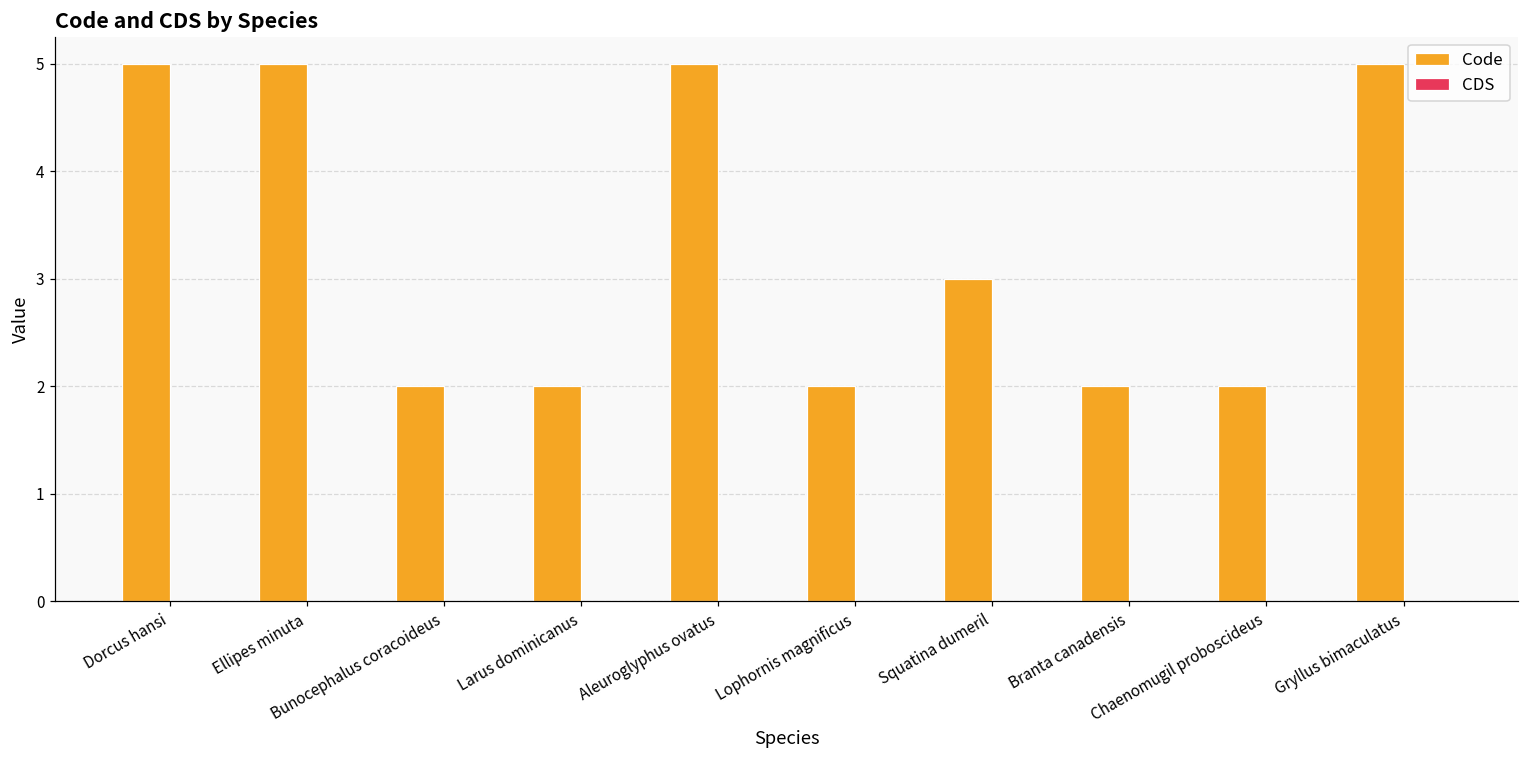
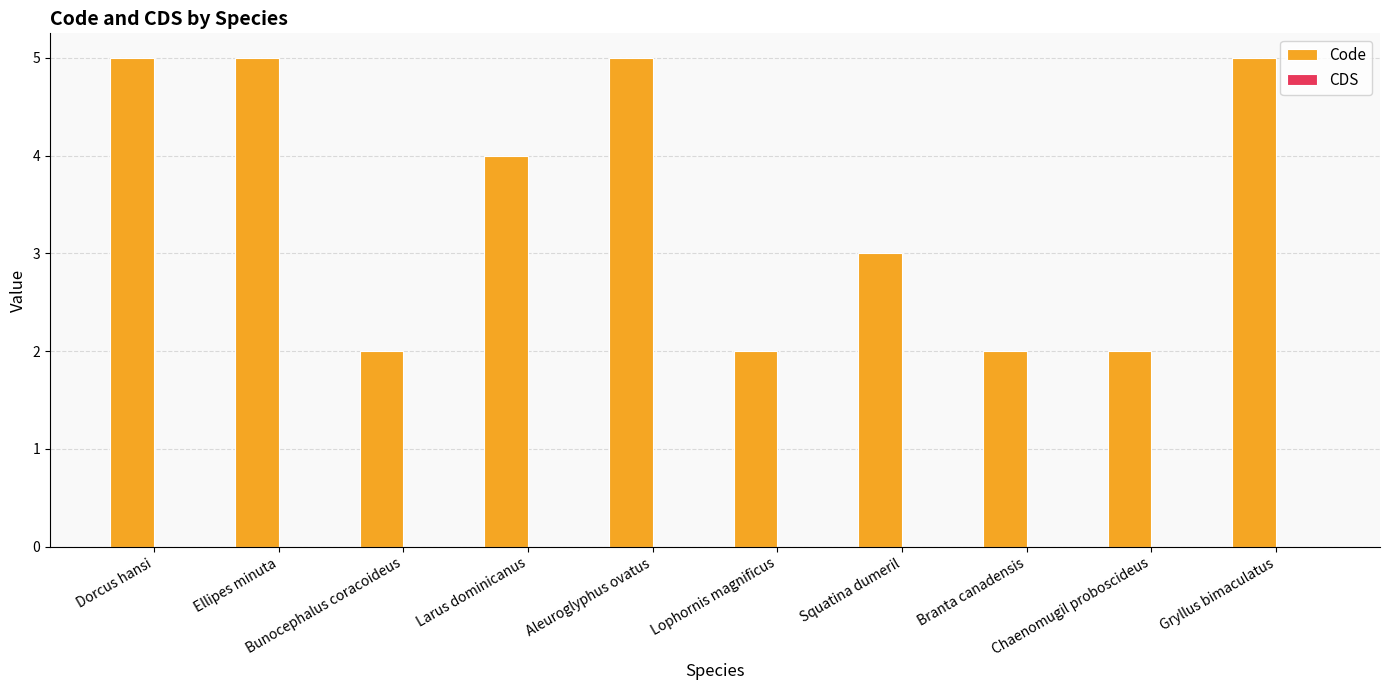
  {
    "Code": {
      "Dorcus hansi": 5,
      "Ellipes minuta": 5,
      "Bunocephalus coracoideus": 2,
-     "Larus dominicanus": 2,
+     "Larus dominicanus": 4,
      "Aleuroglyphus ovatus": 5,
      "Lophornis magnificus": 2,
      "Squatina dumeril": 3,
      "Branta canadensis": 2,
      "Chaenomugil proboscideus": 2,
      "Gryllus bimaculatus": 5
    },
    "CDS": {
      "Dorcus hansi": 0,
      "Ellipes minuta": 0,
      "Bunocephalus coracoideus": 0,
      "Larus dominicanus": 0,
      "Aleuroglyphus ovatus": 0,
      "Lophornis magnificus": 0,
      "Squatina dumeril": 0,
      "Branta canadensis": 0,
      "Chaenomugil proboscideus": 0,
      "Gryllus bimaculatus": 0
    }
  }
